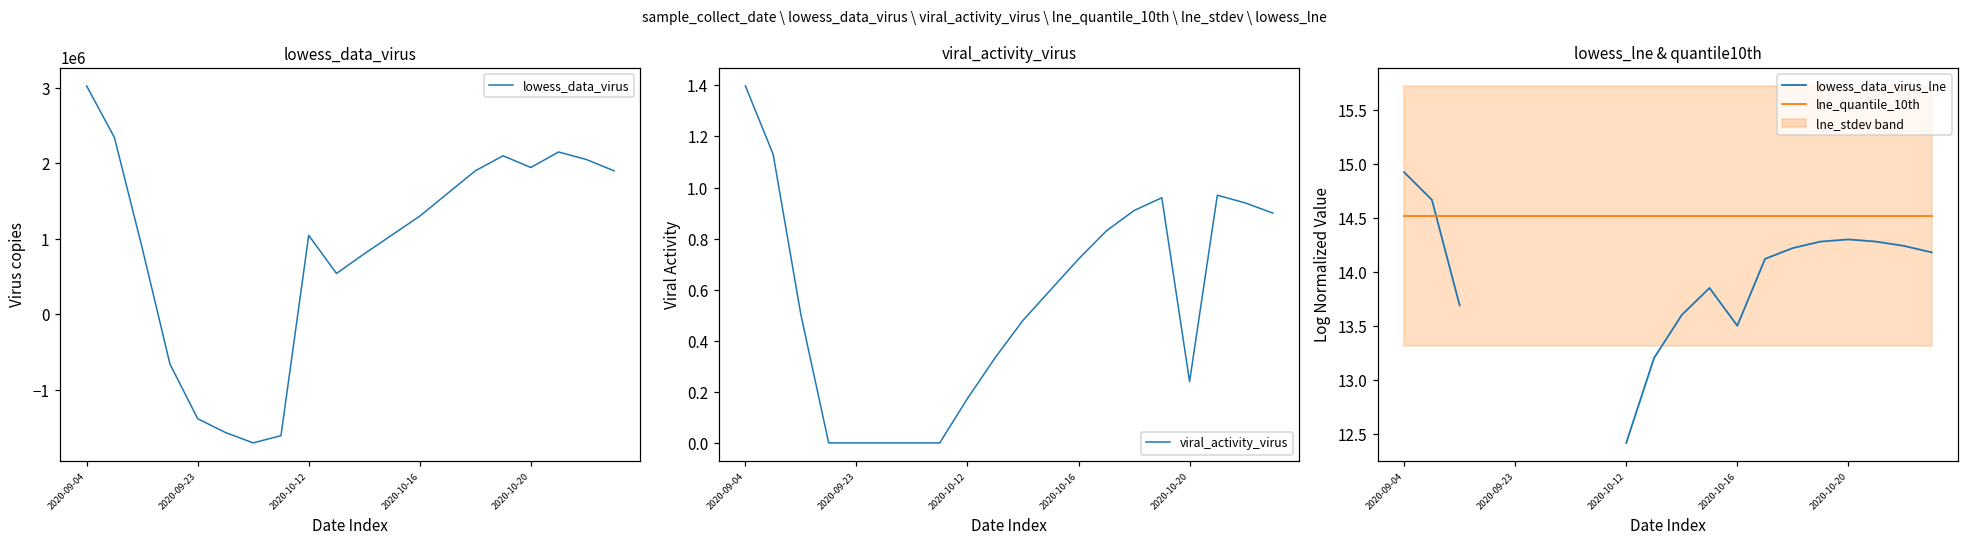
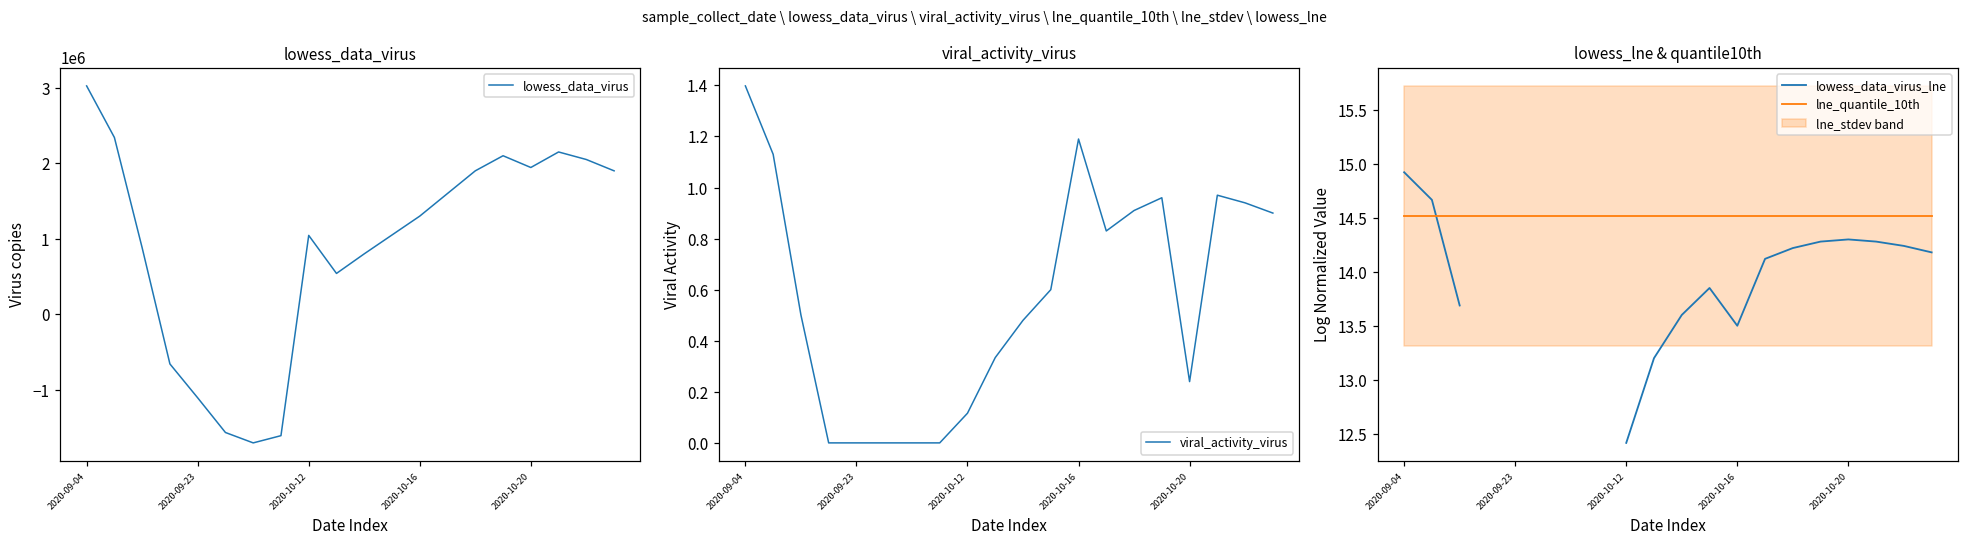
  {
    "lowess_data_virus": {
      "2020-09-04": 3000000,
-     "2020-09-23": -1400000,
+     "2020-09-23": -1100000,
      "2020-10-12": 1000000,
      "2020-10-16": 1300000,
      "2020-10-20": 1900000
    },
    "viral_activity_virus": {
      "2020-09-04": 1.40,
      "2020-09-23": 0.00,
-     "2020-10-12": 0.17,
-     "2020-10-16": 0.72,
+     "2020-10-12": 0.12,
+     "2020-10-16": 1.19,
      "2020-10-20": 0.24
    },
    "lowess_lne & quantile10th": {
      "lowess_data_virus_lne": {
        "2020-09-04": 14.9,
        "2020-10-12": 12.4,
        "2020-10-16": 13.5,
        "2020-10-20": 14.3
      }
    }
  }
